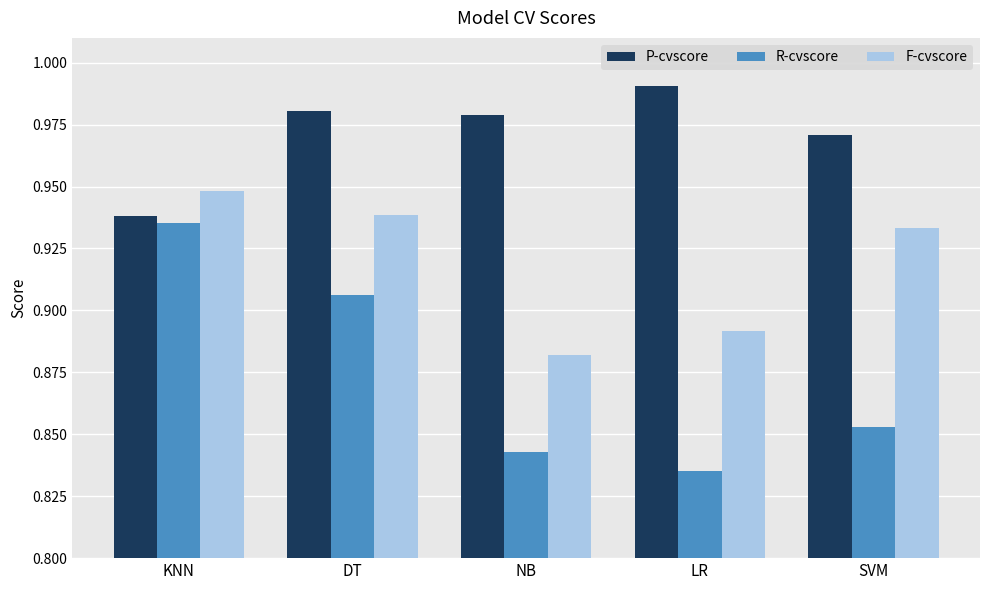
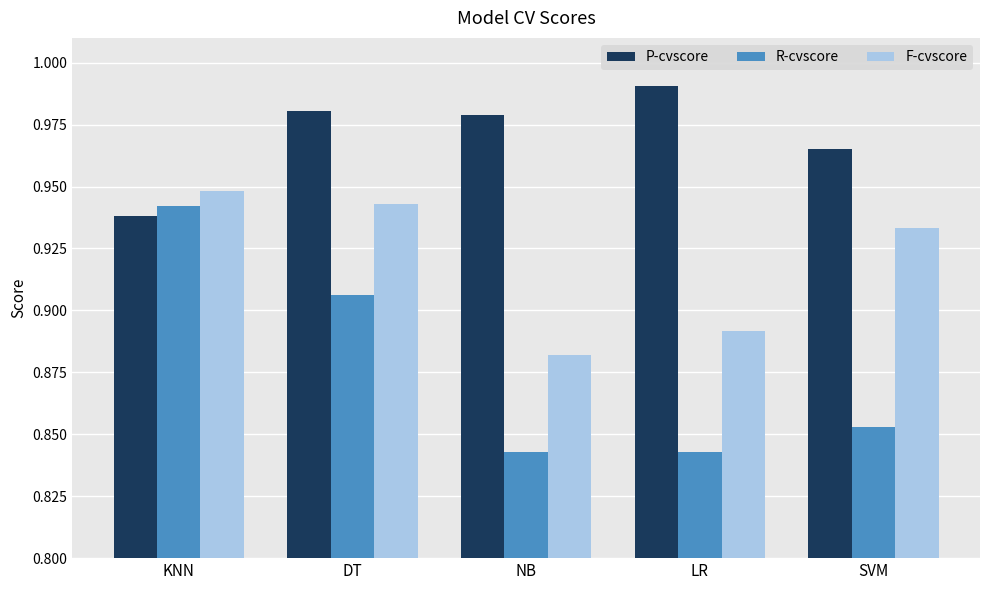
  {
    "P-cvscore": {
      "KNN": 0.938,
      "DT": 0.981,
      "NB": 0.979,
      "LR": 0.991,
-     "SVM": 0.971
+     "SVM": 0.965
    },
    "R-cvscore": {
-     "KNN": 0.935,
+     "KNN": 0.942,
      "DT": 0.906,
      "NB": 0.843,
-     "LR": 0.835,
+     "LR": 0.843,
      "SVM": 0.853
    },
    "F-cvscore": {
      "KNN": 0.948,
-     "DT": 0.938,
+     "DT": 0.943,
      "NB": 0.882,
      "LR": 0.892,
      "SVM": 0.933
    }
  }
